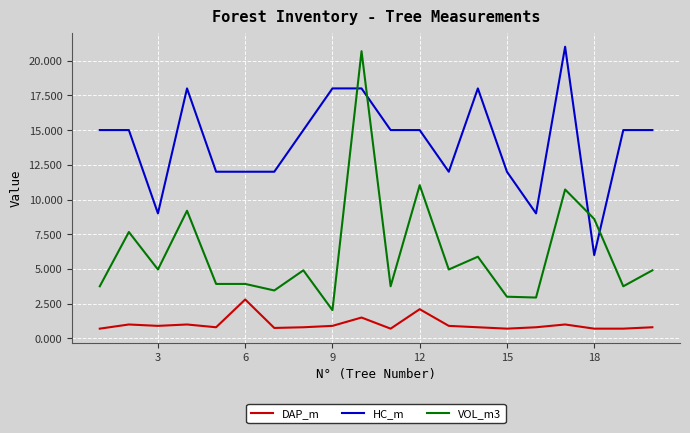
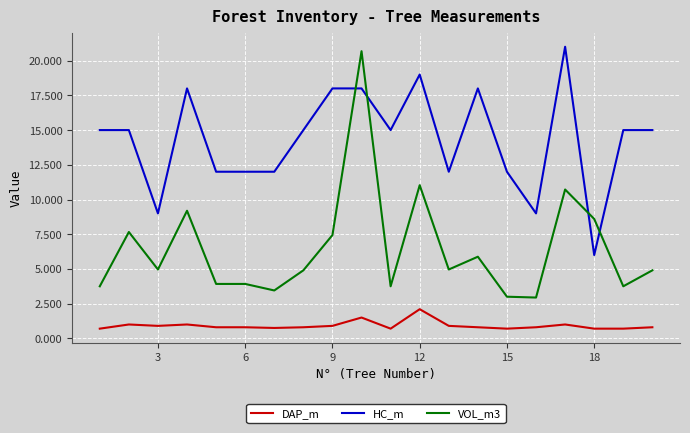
  {
    "DAP_m": {
      "3": 0.9,
-     "6": 2.8,
+     "6": 0.8,
      "9": 0.9,
      "12": 2.1,
      "15": 0.7,
      "18": 0.7
    },
    "HC_m": {
      "3": 9,
      "6": 12,
      "9": 18,
-     "12": 15,
+     "12": 19,
      "15": 12,
      "18": 6
    },
    "VOL_m3": {
      "3": 5.0,
      "6": 3.9,
-     "9": 2.0,
+     "9": 7.4,
      "12": 11.0,
      "15": 3.0,
      "18": 8.6
    }
  }
